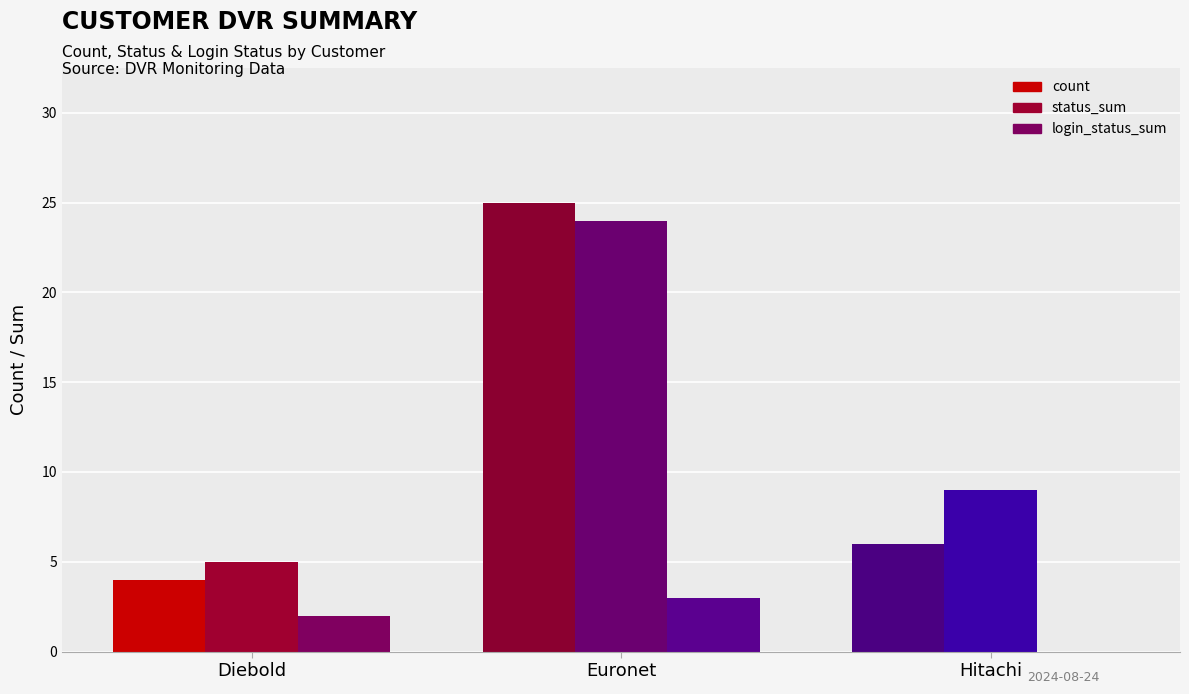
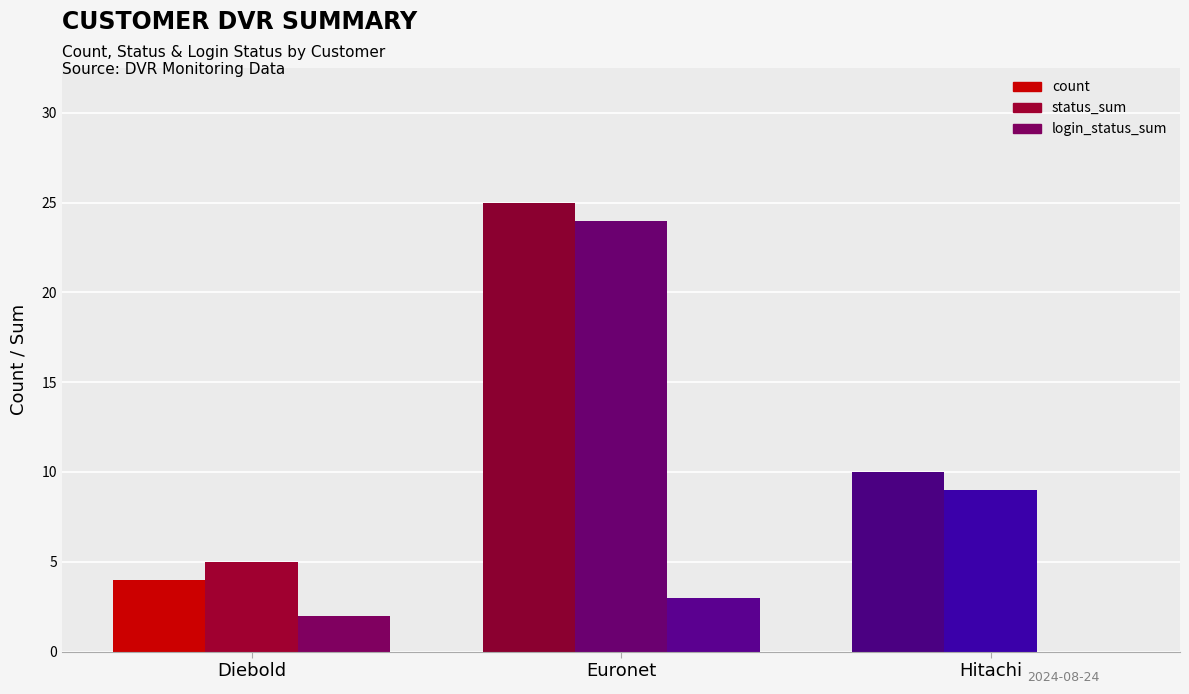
  {
    "count": {
      "Diebold": 4,
      "Euronet": 25,
-     "Hitachi": 6
+     "Hitachi": 10
    }
  }
